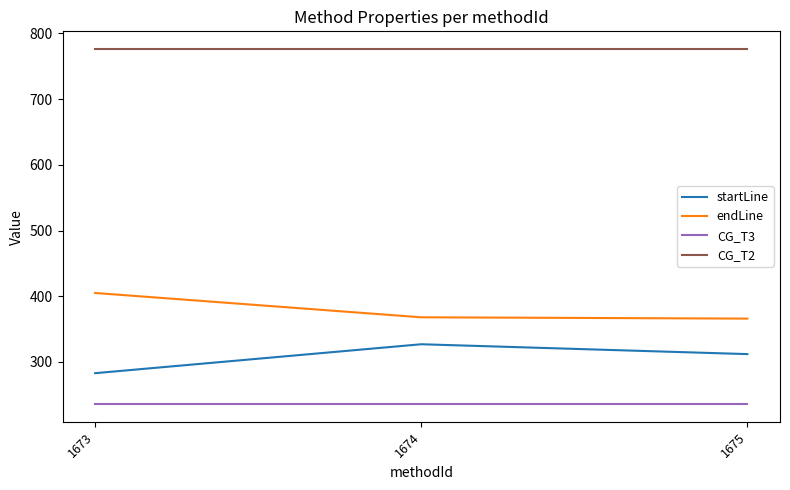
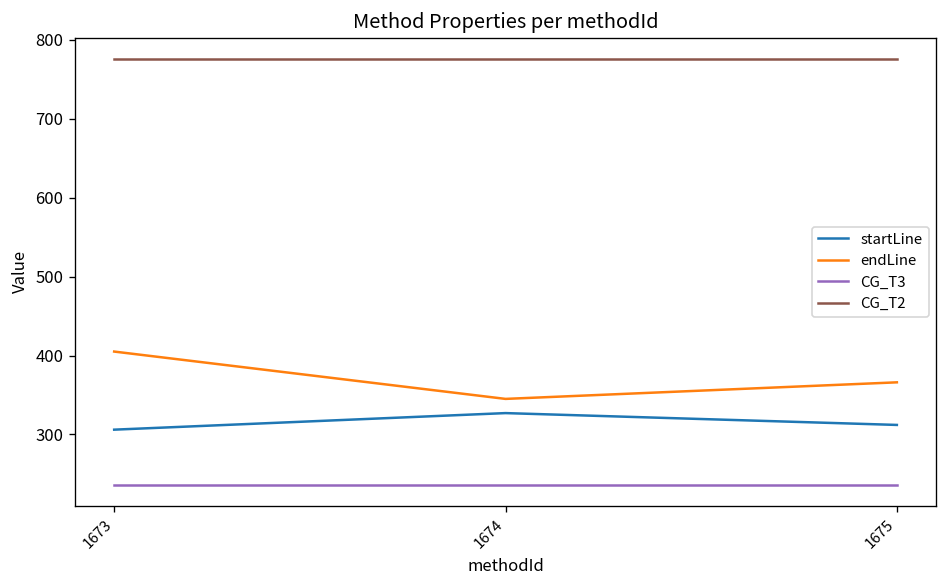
  {
    "startLine": {
-     "1673": 280,
+     "1673": 310,
      "1674": 330,
      "1675": 310
    },
    "endLine": {
      "1673": 410,
-     "1674": 370,
+     "1674": 350,
      "1675": 370
    },
    "CG_T3": {
      "1673": 240,
      "1674": 240,
      "1675": 240
    },
    "CG_T2": {
      "1673": 780,
      "1674": 780,
      "1675": 780
    }
  }
